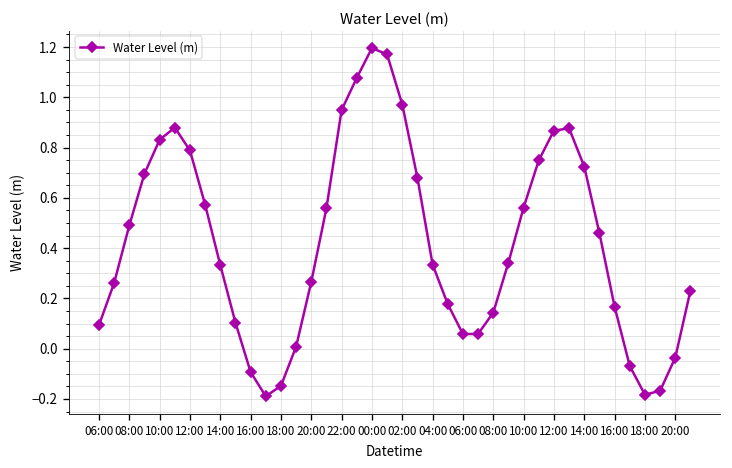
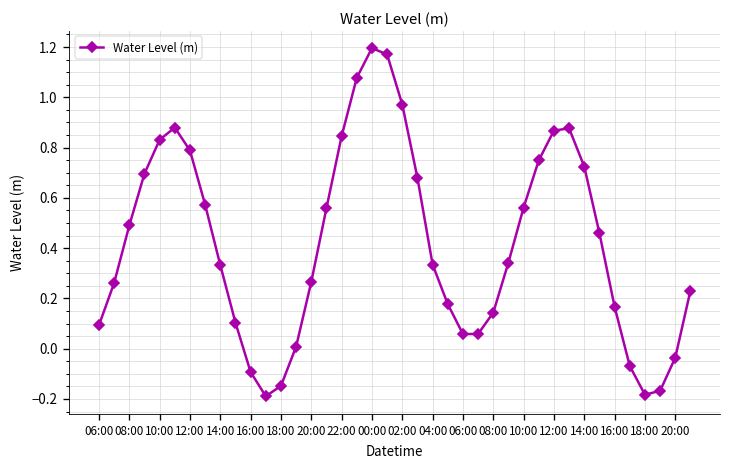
  {
-   "22:00": 0.95,
+   "22:00": 0.85,
    "00:00": 1.20,
    "02:00": 0.97,
    "04:00": 0.33
  }
